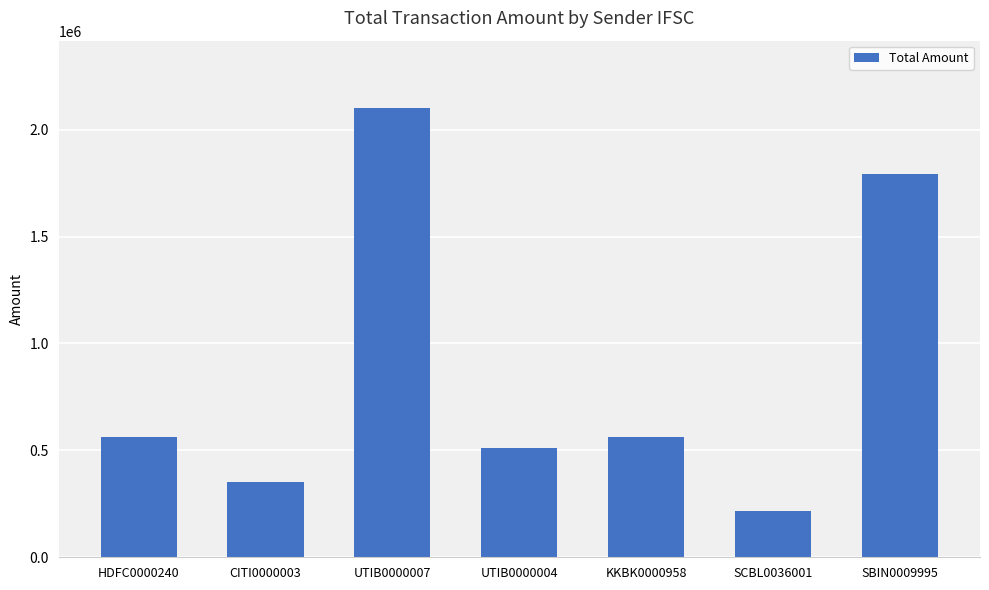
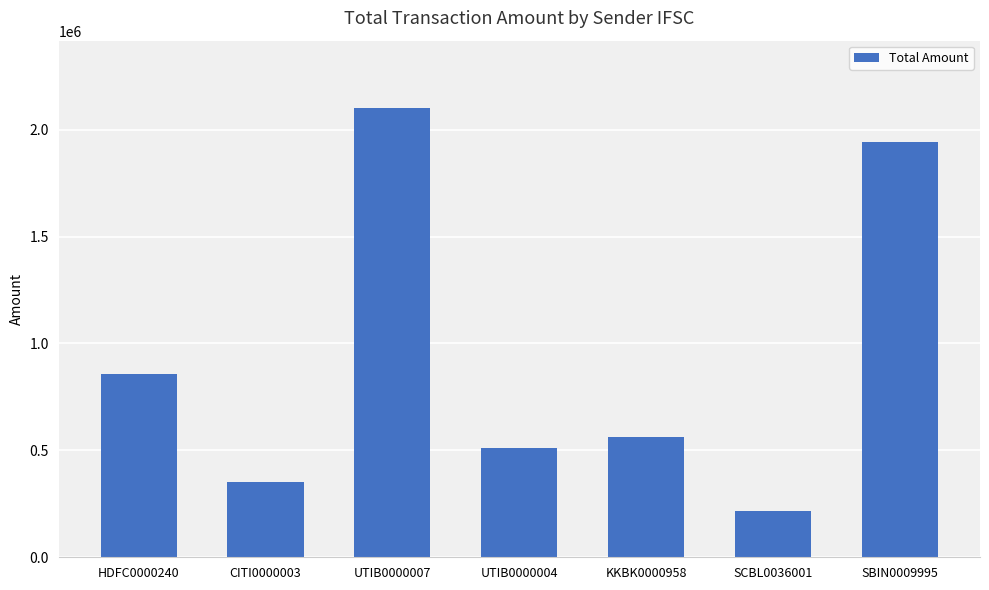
  {
-   "HDFC0000240": 560000,
+   "HDFC0000240": 860000,
    "CITI0000003": 350000,
    "UTIB0000007": 2100000,
    "UTIB0000004": 510000,
    "KKBK0000958": 560000,
    "SCBL0036001": 220000,
-   "SBIN0009995": 1790000
+   "SBIN0009995": 1940000
  }
